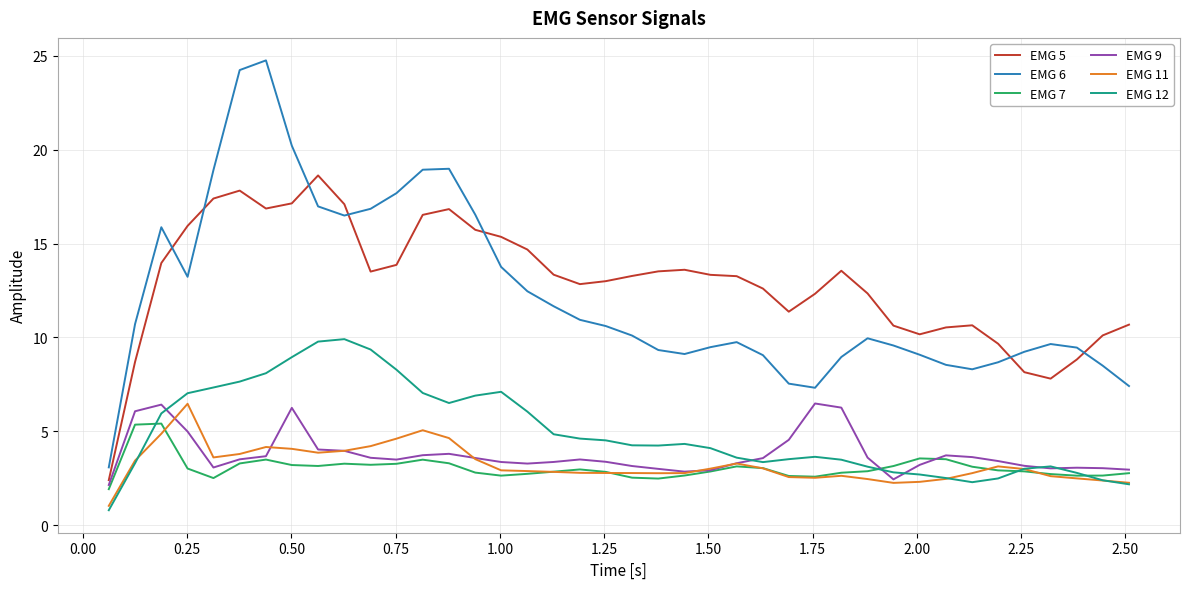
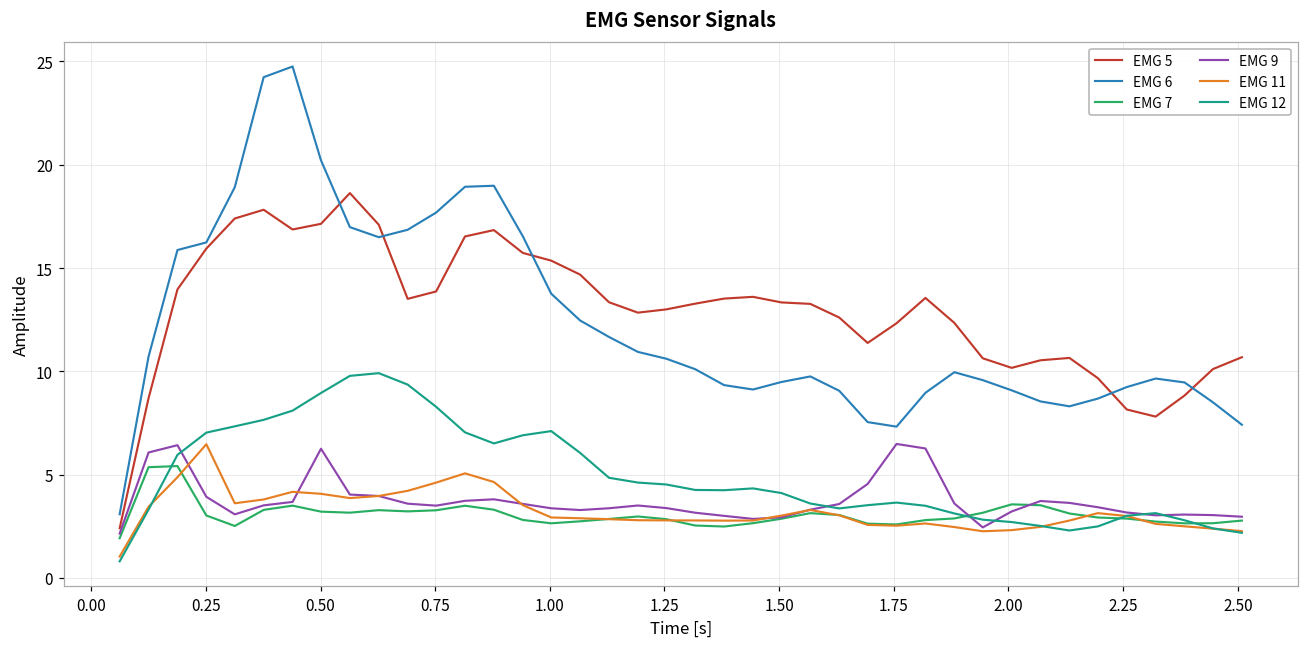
  {
    "EMG 5": {
      "0.25": 15.9,
      "0.50": 17.1
    },
    "EMG 6": {
-     "0.25": 13.2,
+     "0.25": 16.2,
      "0.50": 20.2
    },
    "EMG 9": {
-     "0.25": 5.0,
+     "0.25": 3.9,
      "0.50": 6.3
    },
    "EMG 11": {
      "0.25": 6.5,
      "0.50": 4.1
    }
  }
